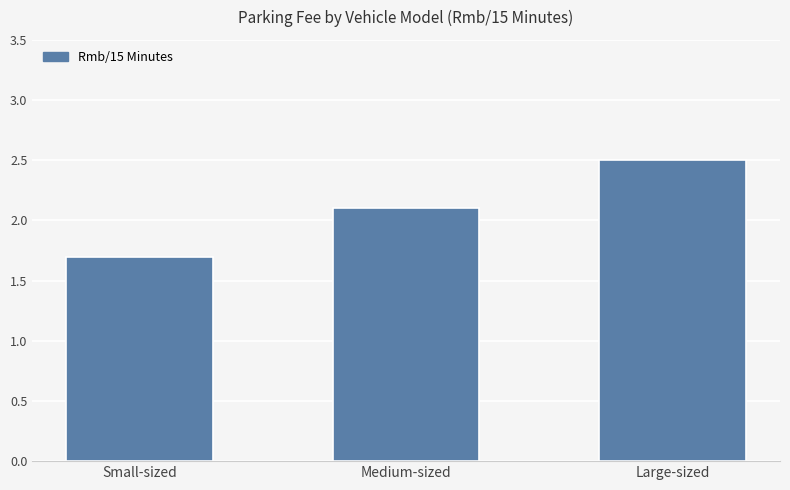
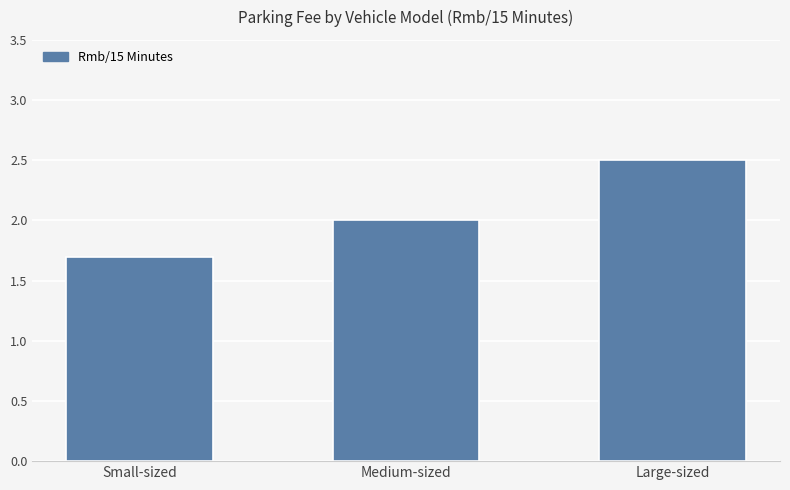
  {
    "Small-sized": 1.7,
-   "Medium-sized": 2.1,
+   "Medium-sized": 2.0,
    "Large-sized": 2.5
  }
